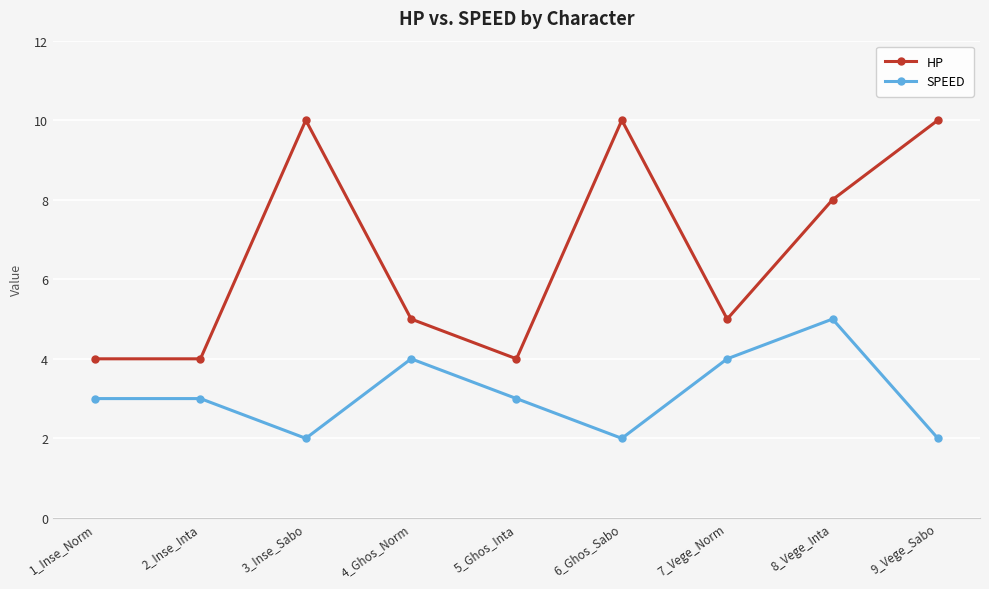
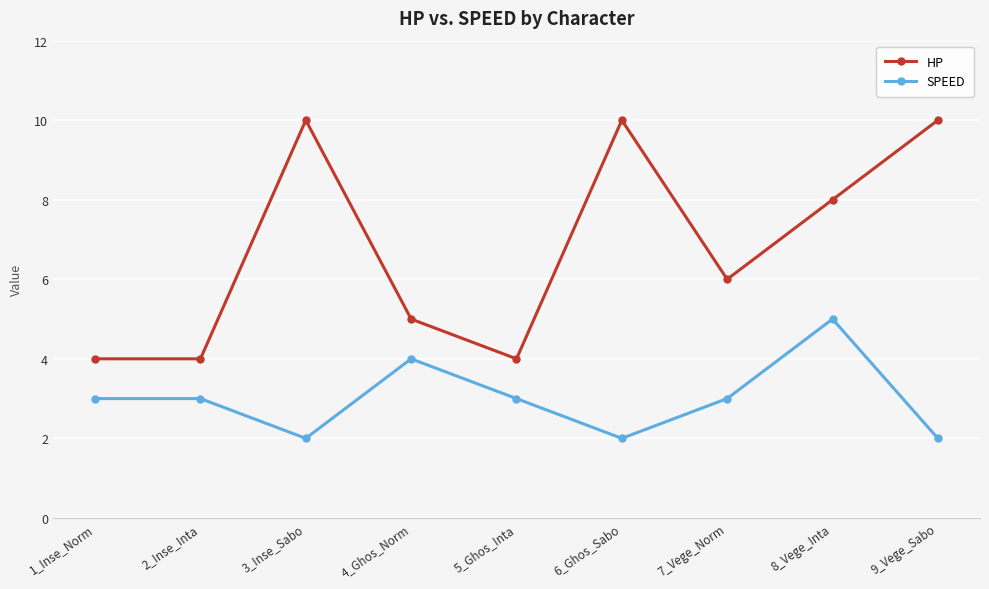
  {
    "HP": {
      "1_Inse_Norm": 4,
      "2_Inse_Inta": 4,
      "3_Inse_Sabo": 10,
      "4_Ghos_Norm": 5,
      "5_Ghos_Inta": 4,
      "6_Ghos_Sabo": 10,
-     "7_Vege_Norm": 5,
+     "7_Vege_Norm": 6,
      "8_Vege_Inta": 8,
      "9_Vege_Sabo": 10
    },
    "SPEED": {
      "1_Inse_Norm": 3,
      "2_Inse_Inta": 3,
      "3_Inse_Sabo": 2,
      "4_Ghos_Norm": 4,
      "5_Ghos_Inta": 3,
      "6_Ghos_Sabo": 2,
-     "7_Vege_Norm": 4,
+     "7_Vege_Norm": 3,
      "8_Vege_Inta": 5,
      "9_Vege_Sabo": 2
    }
  }
